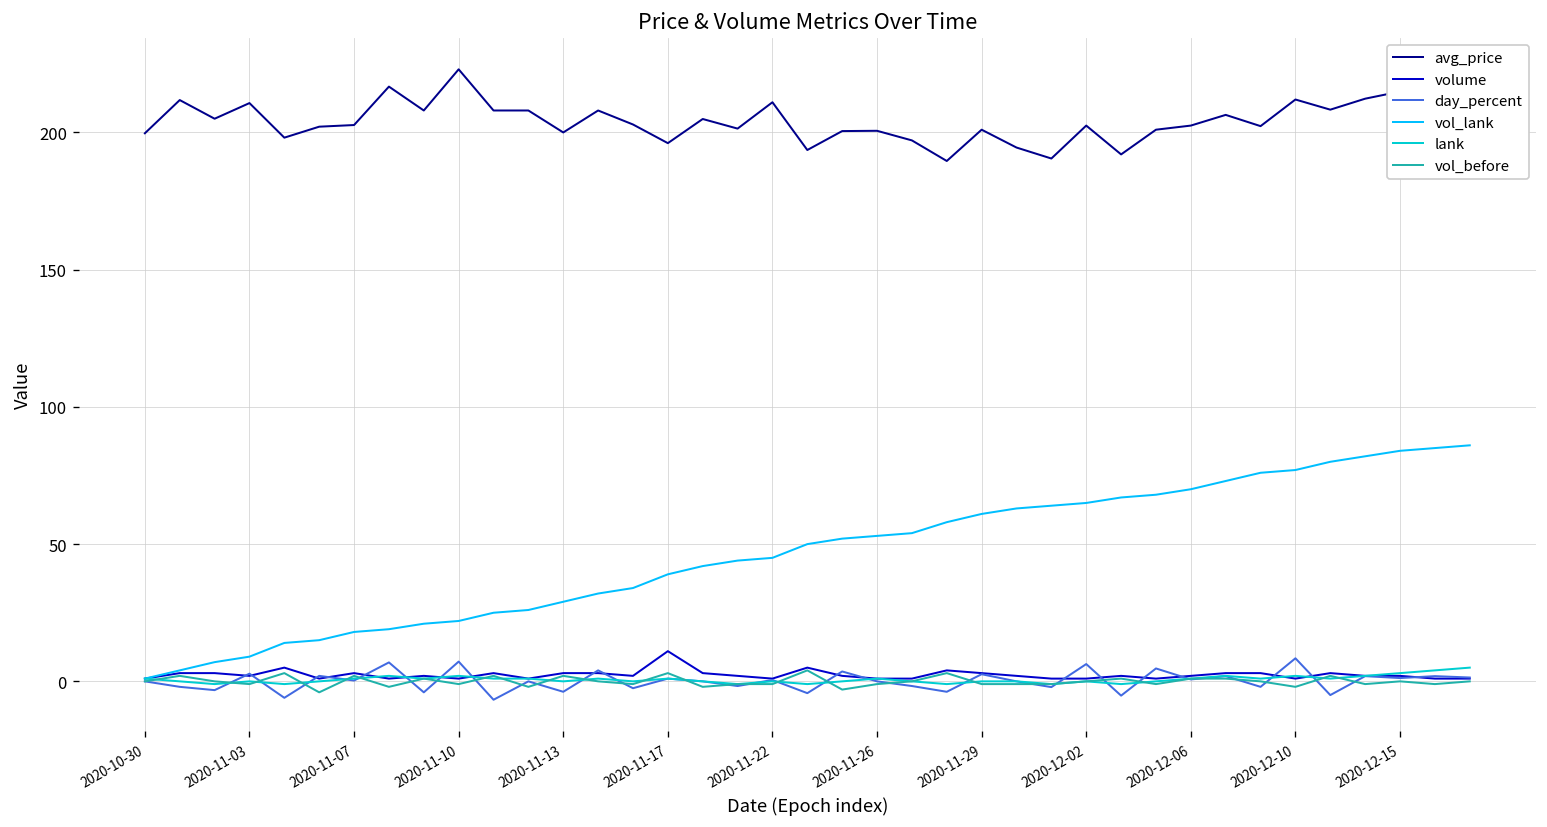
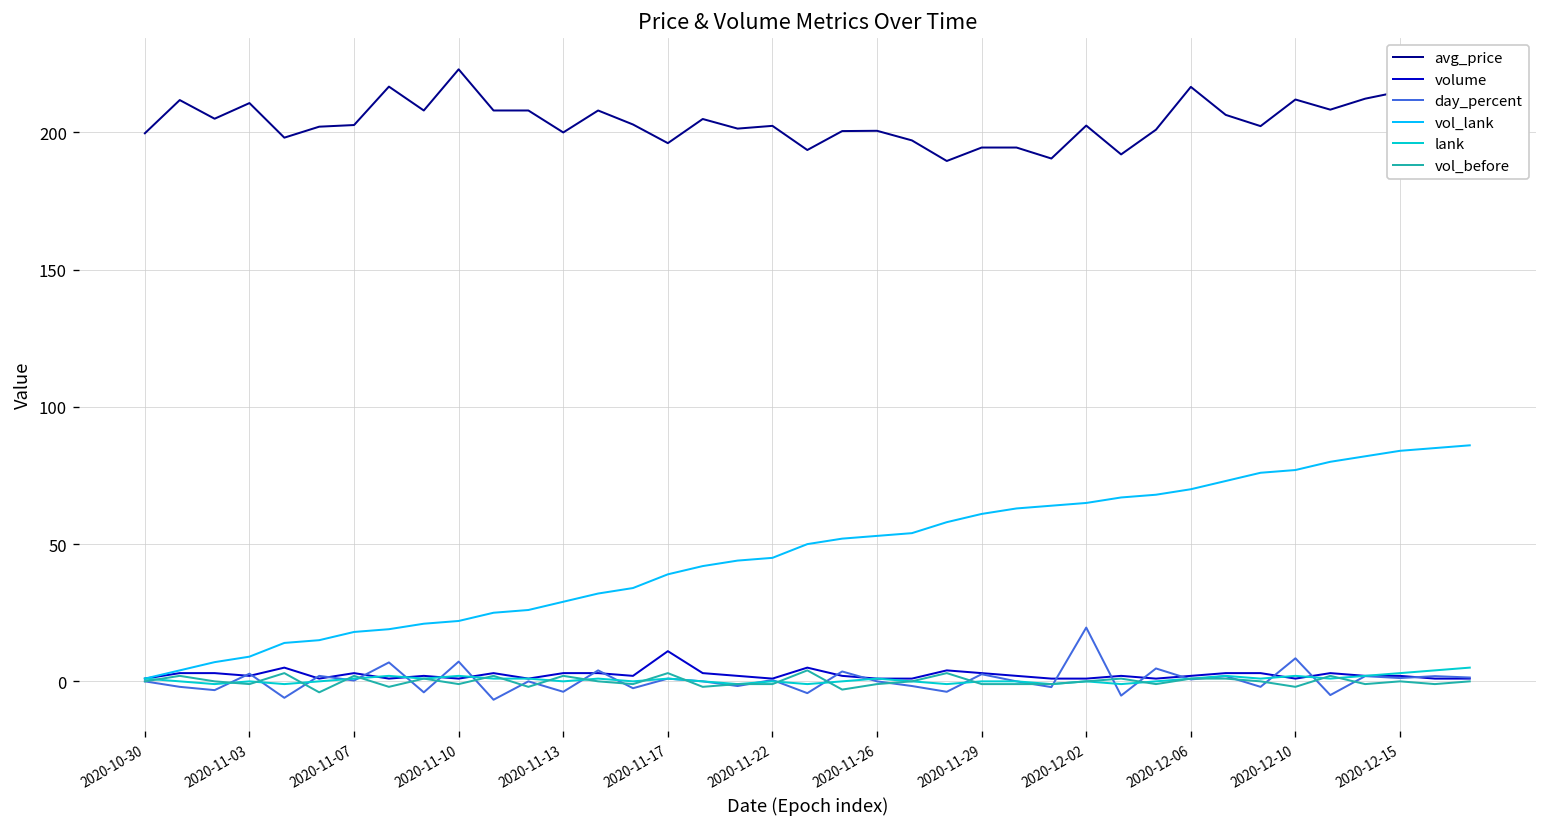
  {
    "avg_price": {
      "2020-10-30": 200,
      "2020-11-03": 211,
      "2020-11-07": 203,
      "2020-11-10": 223,
      "2020-11-13": 200,
      "2020-11-17": 196,
-     "2020-11-22": 211,
+     "2020-11-22": 202,
      "2020-11-26": 201,
-     "2020-11-29": 201,
+     "2020-11-29": 195,
      "2020-12-02": 203,
-     "2020-12-06": 203,
+     "2020-12-06": 217,
      "2020-12-10": 212
    },
    "volume": {
      "2020-11-17": 11
    },
    "day_percent": {
      "2020-11-10": 7,
      "2020-11-13": -4,
-     "2020-12-02": 6,
+     "2020-12-02": 20,
      "2020-12-10": 8
    }
  }
